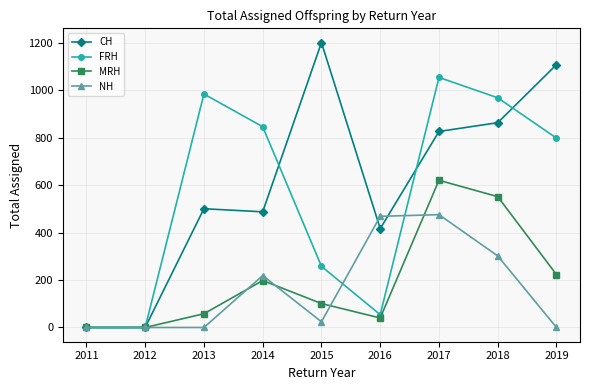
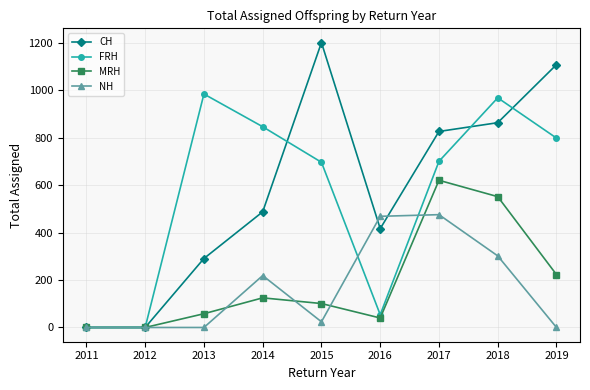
  {
    "CH": {
-     "2013": 500,
+     "2013": 290,
      "2014": 490,
      "2015": 1200,
      "2016": 420,
      "2017": 830,
      "2018": 860,
      "2019": 1110
    },
    "FRH": {
      "2013": 990,
      "2014": 850,
-     "2015": 260,
+     "2015": 700,
      "2016": 50,
-     "2017": 1060,
+     "2017": 700,
      "2018": 970,
      "2019": 800
    },
    "MRH": {
      "2013": 60,
-     "2014": 200,
+     "2014": 130,
      "2015": 100,
      "2016": 40,
      "2017": 620,
      "2018": 550,
      "2019": 220
    },
    "NH": {
      "2013": 0,
      "2014": 220,
      "2015": 20,
      "2016": 470,
      "2017": 480,
      "2018": 300,
      "2019": 0
    }
  }
